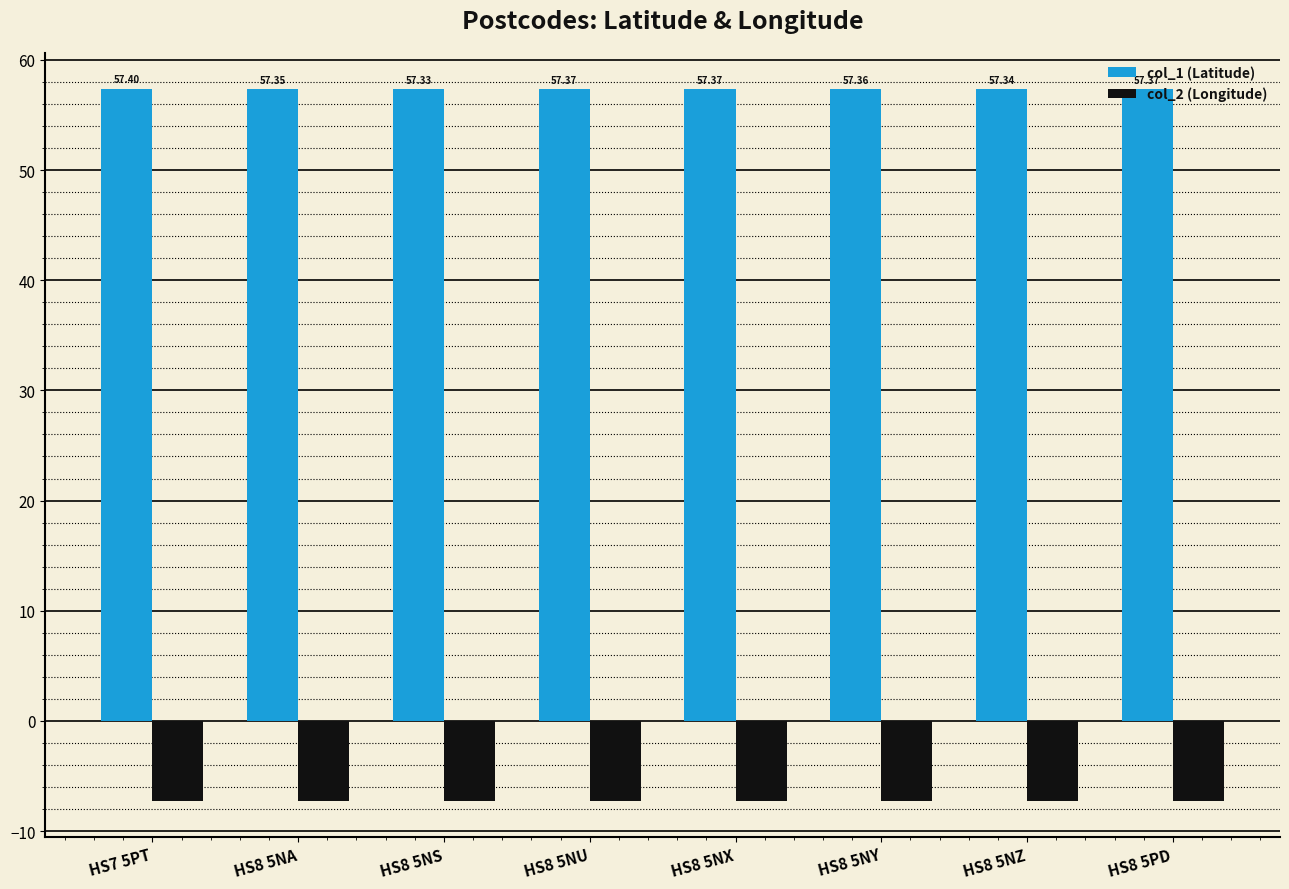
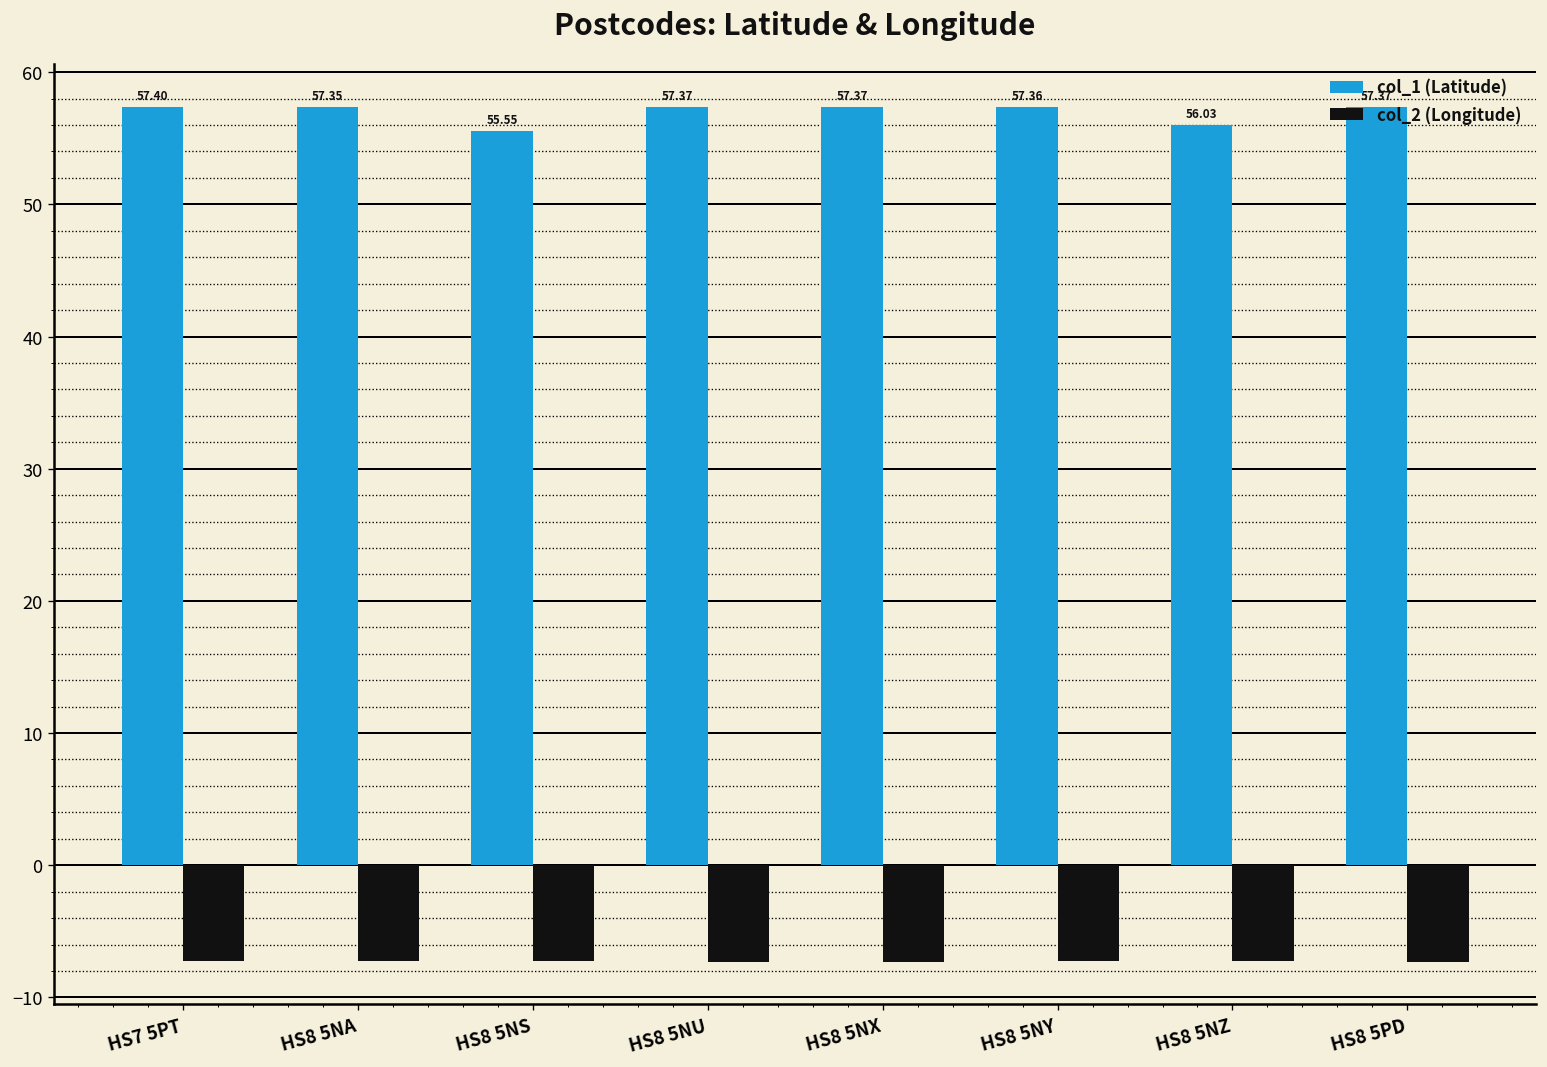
  {
    "col_1 (Latitude)": {
      "HS7 5PT": 57.40,
      "HS8 5NA": 57.35,
-     "HS8 5NS": 57.33,
+     "HS8 5NS": 55.55,
      "HS8 5NU": 57.37,
      "HS8 5NX": 57.37,
      "HS8 5NY": 57.36,
-     "HS8 5NZ": 57.34,
+     "HS8 5NZ": 56.03,
      "HS8 5PD": 57.37
    },
    "col_2 (Longitude)": {
      "HS7 5PT": -7.3,
      "HS8 5NA": -7.3,
      "HS8 5NS": -7.3,
      "HS8 5NU": -7.3,
      "HS8 5NX": -7.3,
      "HS8 5NY": -7.3,
      "HS8 5NZ": -7.3,
      "HS8 5PD": -7.3
    }
  }
